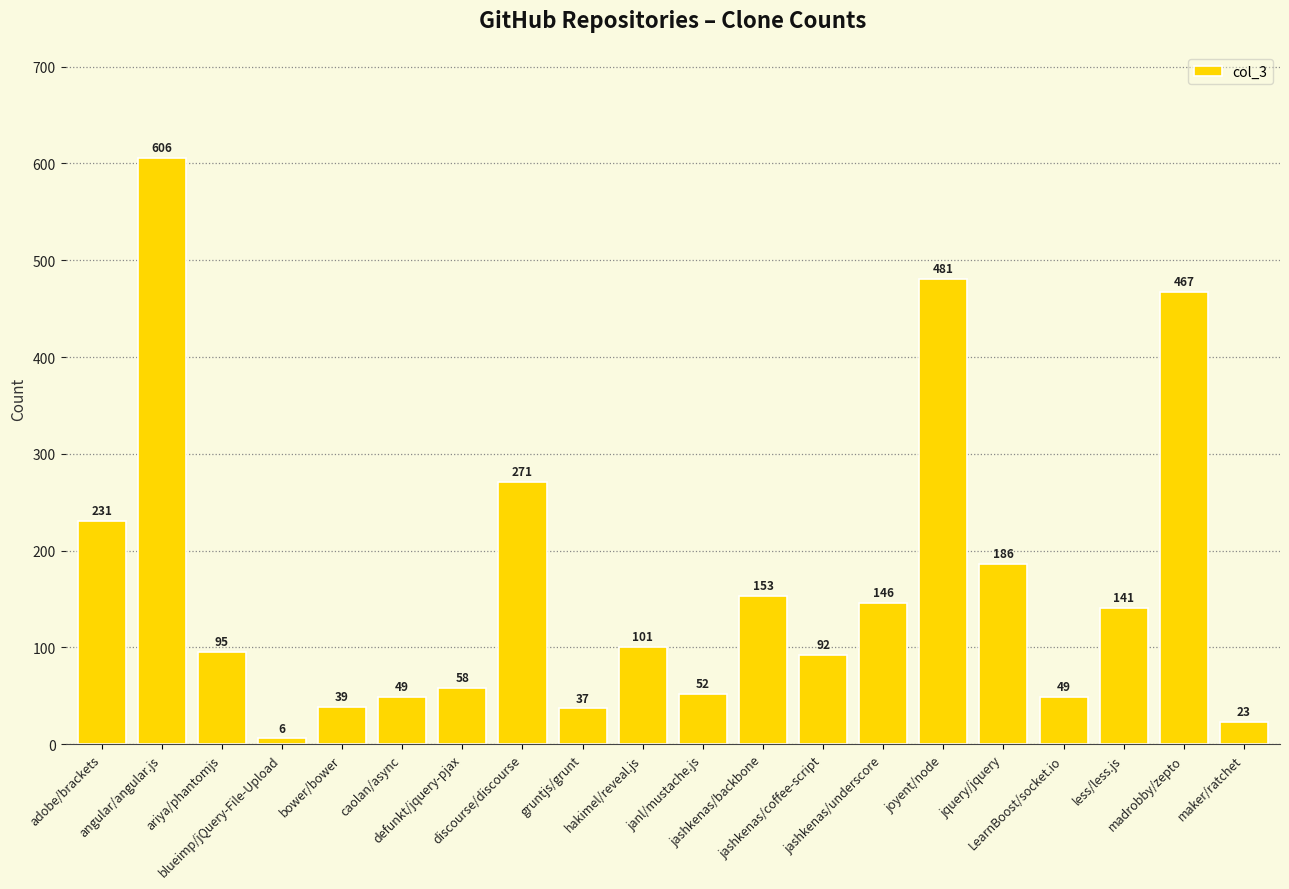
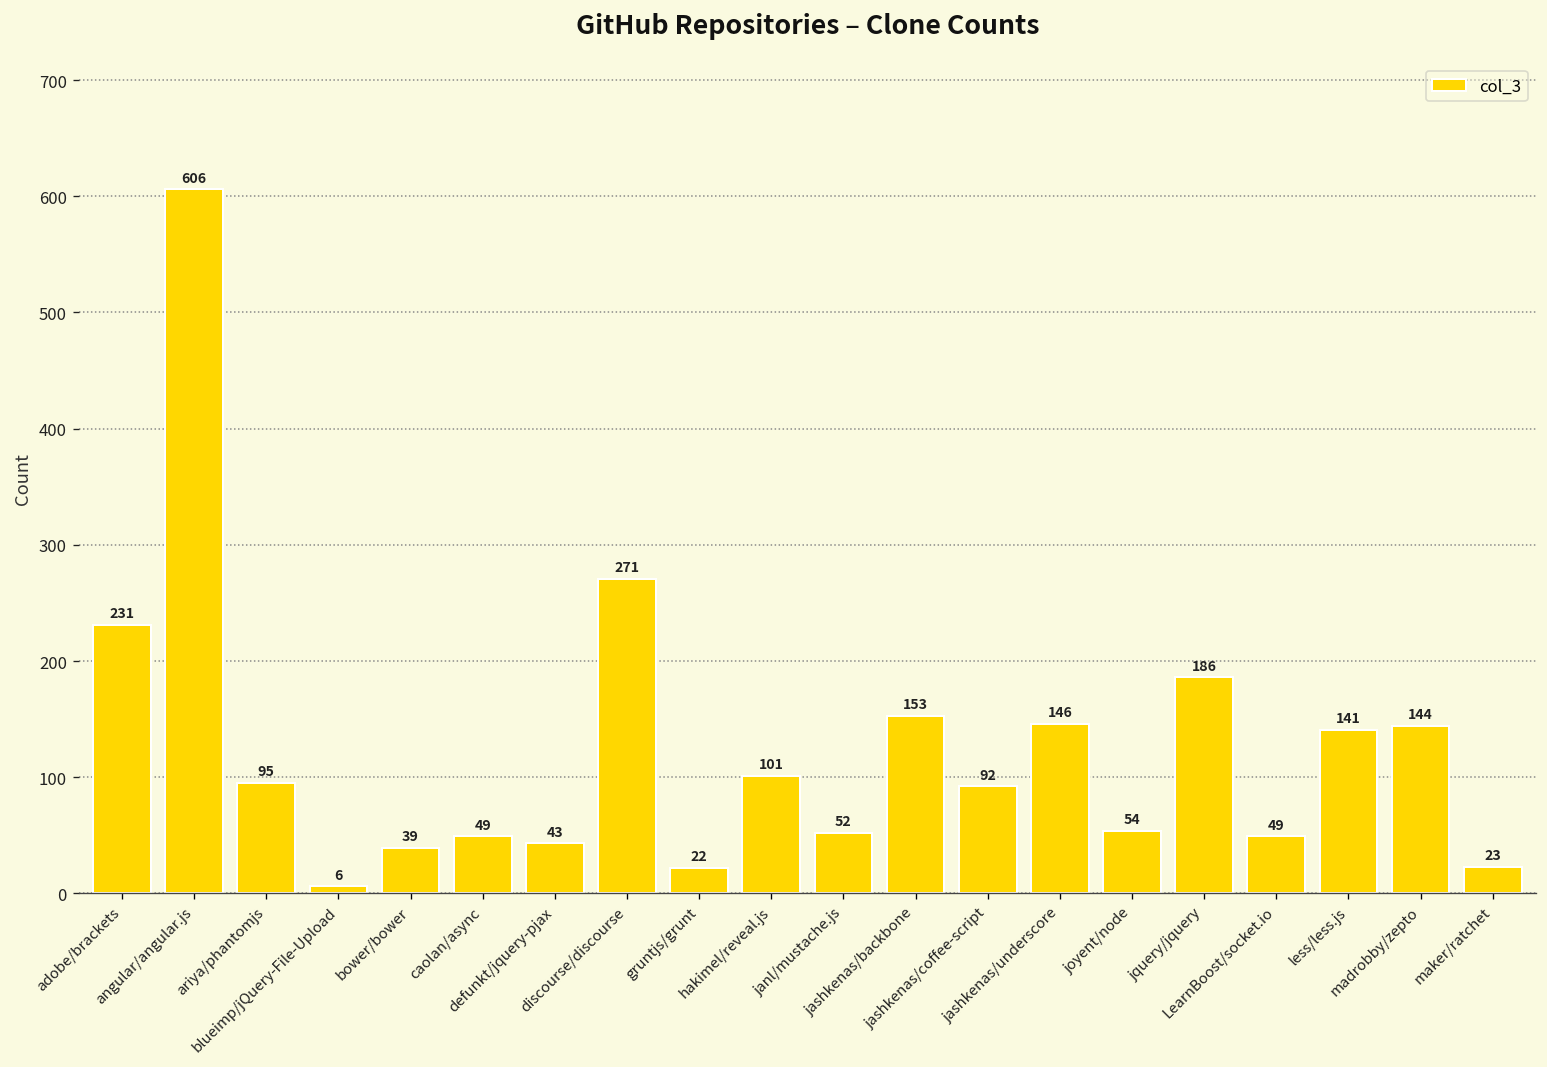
  {
    "adobe/brackets": 231,
    "angular/angular.js": 606,
    "ariya/phantomjs": 95,
    "blueimp/jQuery-File-Upload": 6,
    "bower/bower": 39,
    "caolan/async": 49,
-   "defunkt/jquery-pjax": 58,
+   "defunkt/jquery-pjax": 43,
    "discourse/discourse": 271,
-   "gruntjs/grunt": 37,
+   "gruntjs/grunt": 22,
    "hakimel/reveal.js": 101,
    "janl/mustache.js": 52,
    "jashkenas/backbone": 153,
    "jashkenas/coffee-script": 92,
    "jashkenas/underscore": 146,
-   "joyent/node": 481,
+   "joyent/node": 54,
    "jquery/jquery": 186,
    "LearnBoost/socket.io": 49,
    "less/less.js": 141,
-   "madrobby/zepto": 467,
+   "madrobby/zepto": 144,
    "maker/ratchet": 23
  }
